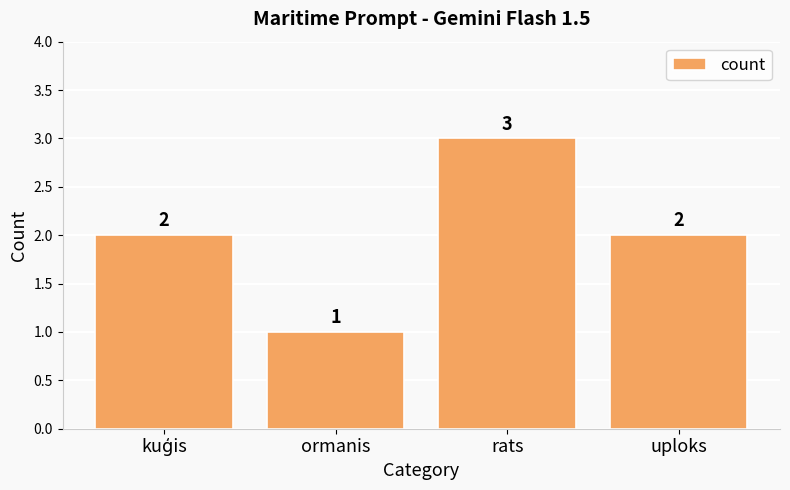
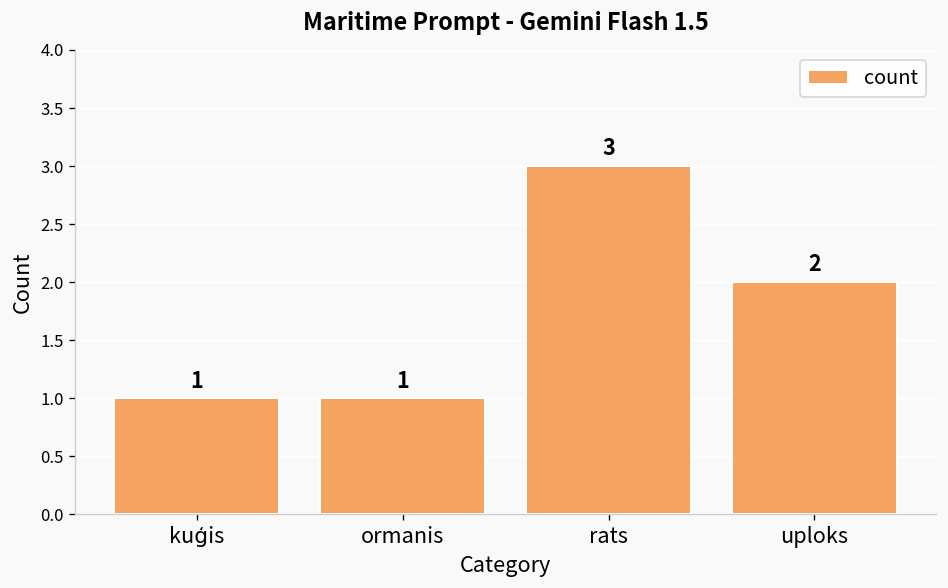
  {
-   "kuģis": 2,
+   "kuģis": 1,
    "ormanis": 1,
    "rats": 3,
    "uploks": 2
  }
